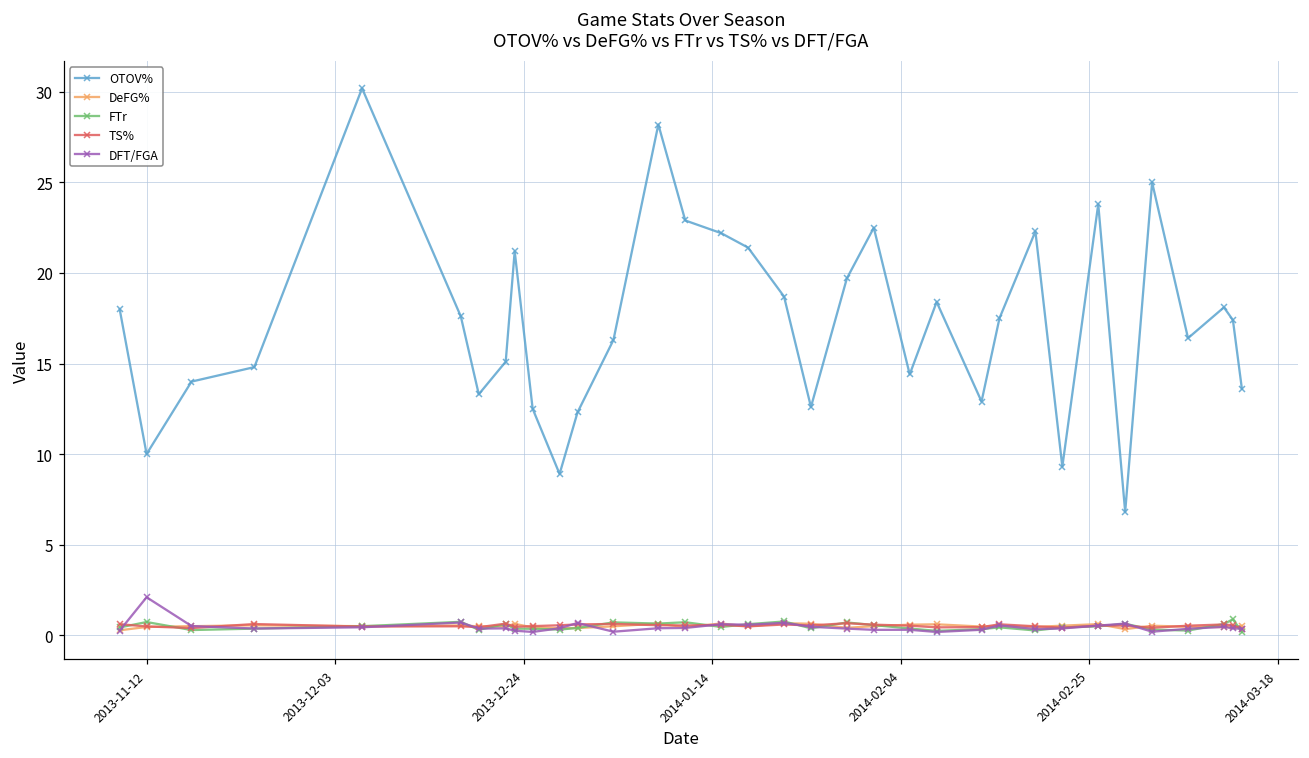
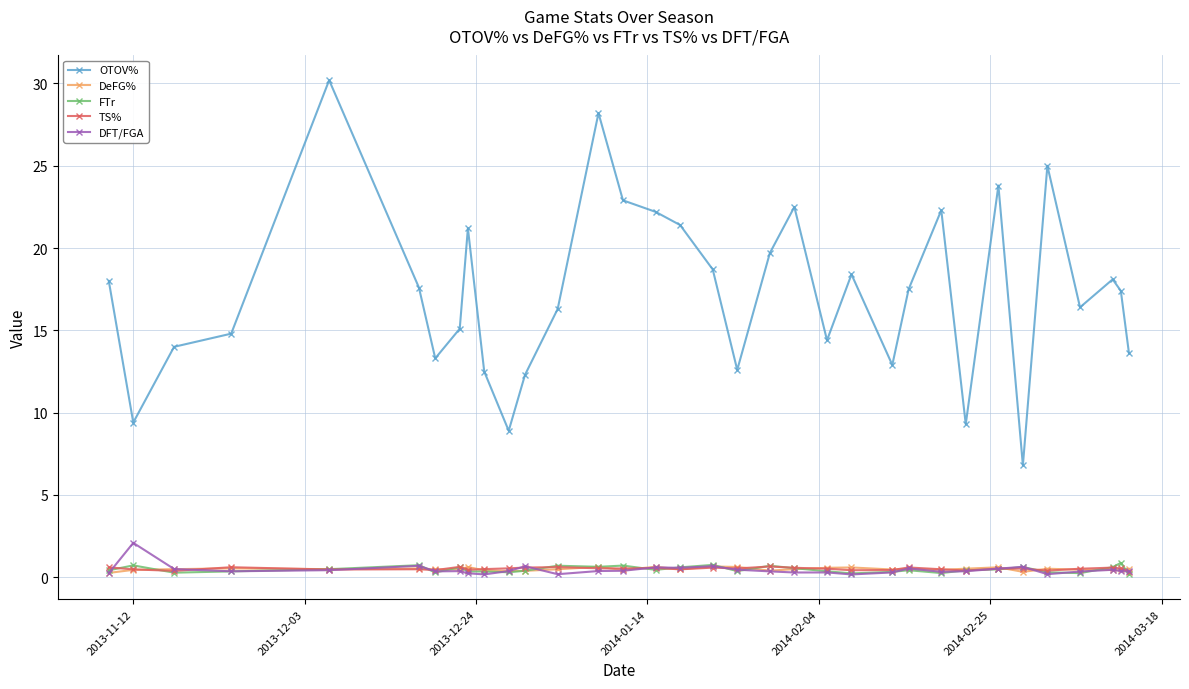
  {
    "OTOV%": {
-     "2013-11-12": 10.0
+     "2013-11-12": 9.4
    },
    "FTr": {
      "2013-11-12": 0.7
    },
    "DFT/FGA": {
      "2013-11-12": 2.1
    }
  }
